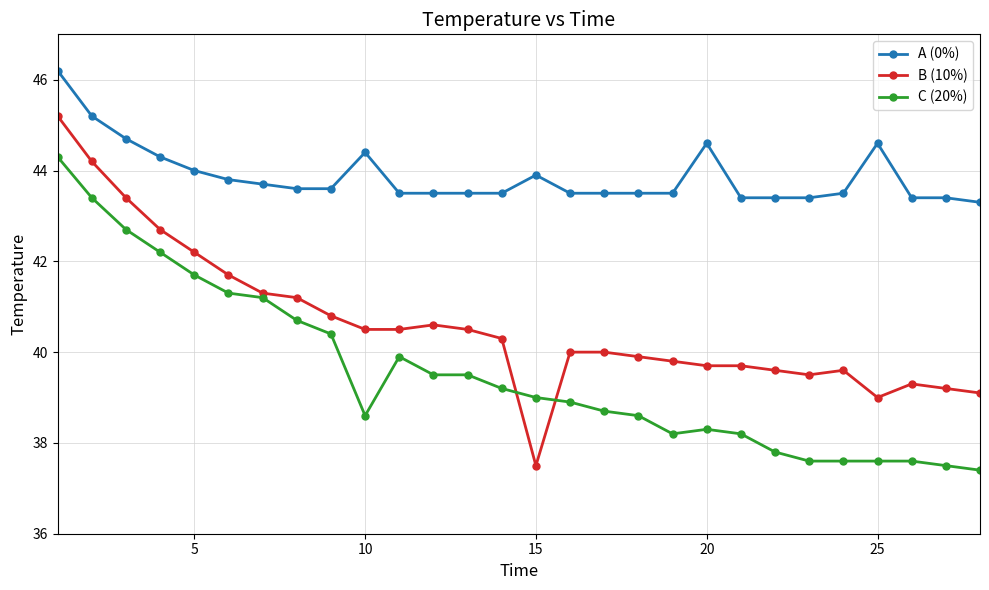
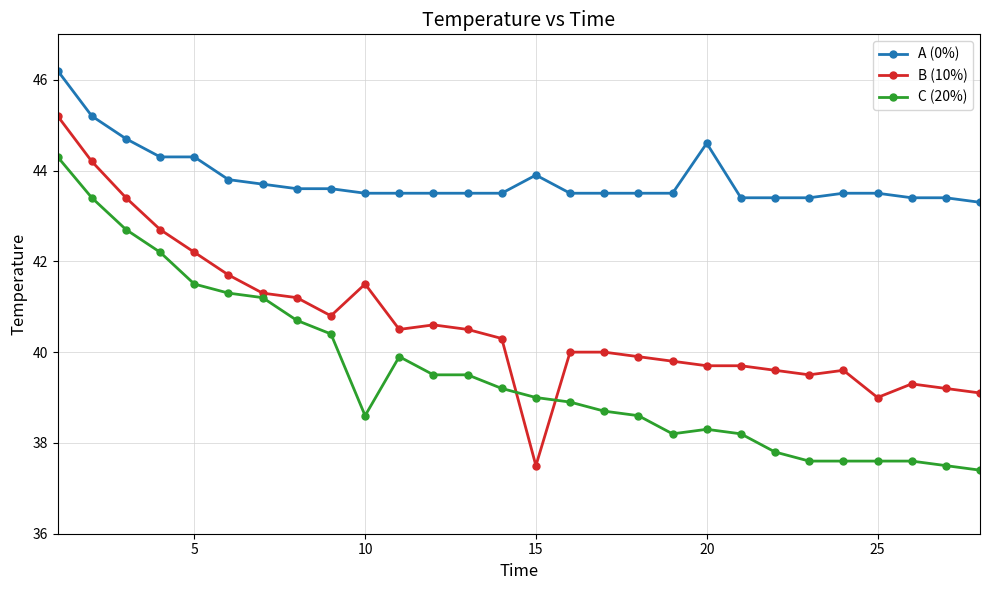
  {
    "A (0%)": {
-     "5": 44.0,
-     "10": 44.4,
+     "5": 44.3,
+     "10": 43.5,
      "15": 43.9,
      "20": 44.6,
-     "25": 44.6
+     "25": 43.5
    },
    "B (10%)": {
      "5": 42.2,
-     "10": 40.5,
+     "10": 41.5,
      "15": 37.5,
      "20": 39.7,
      "25": 39.0
    },
    "C (20%)": {
-     "5": 41.7,
+     "5": 41.5,
      "10": 38.6,
      "15": 39.0,
      "20": 38.3,
      "25": 37.6
    }
  }
